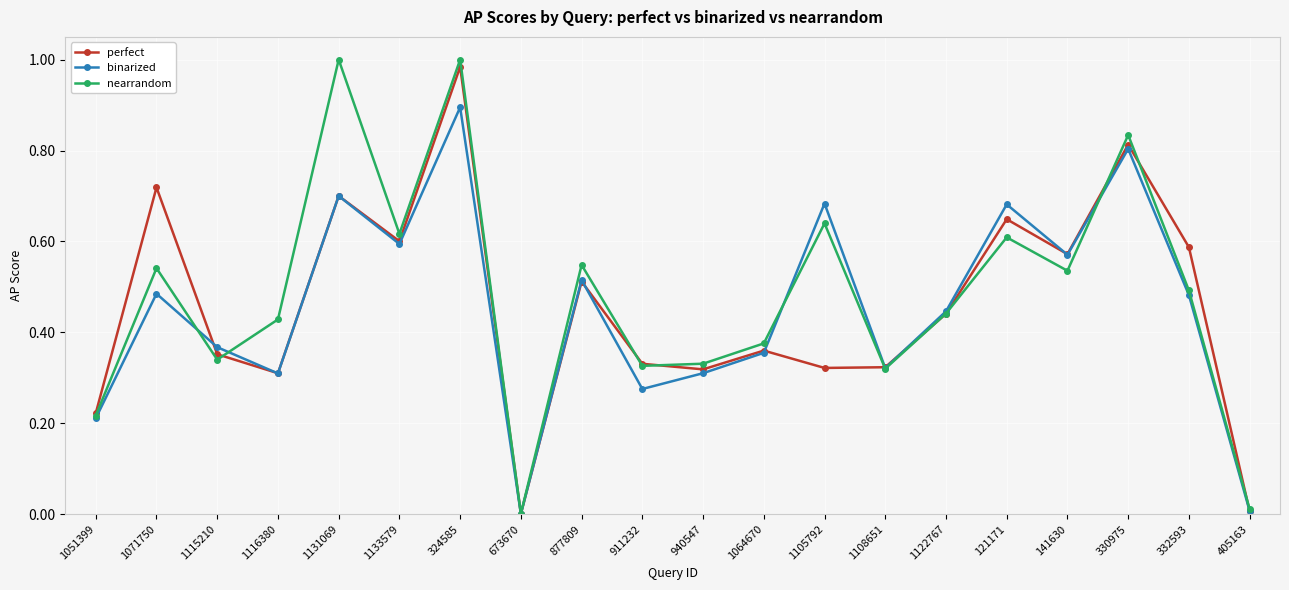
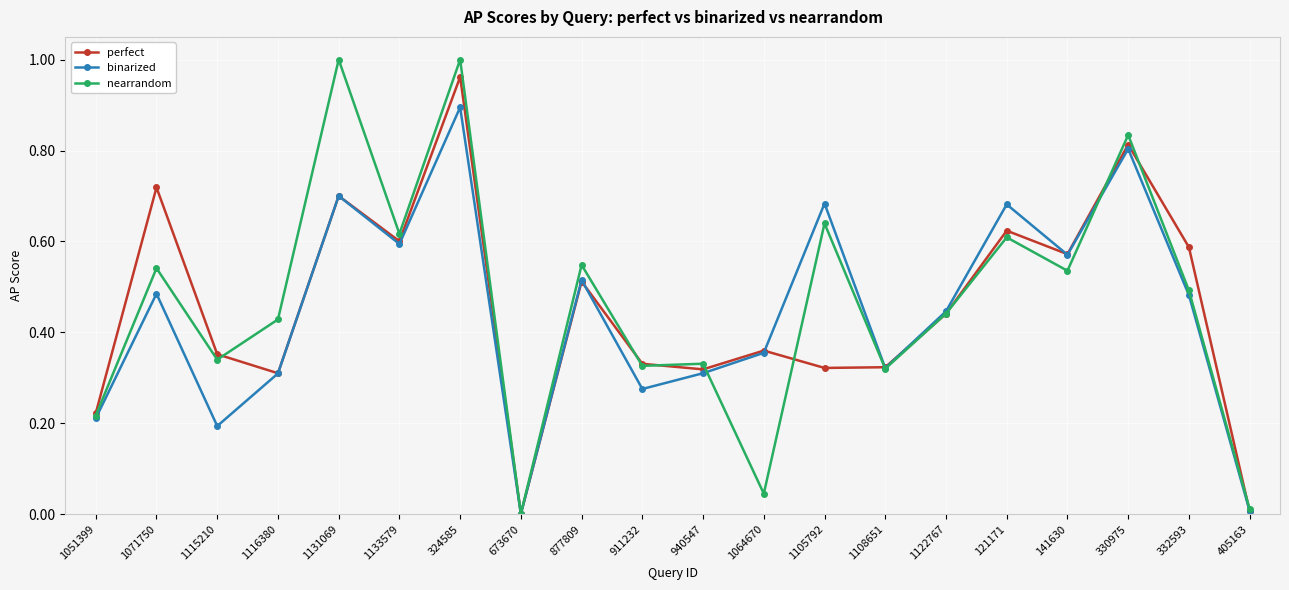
  {
    "perfect": {
      "1071750": 0.72,
      "1115210": 0.35,
      "1133579": 0.60,
-     "324585": 0.98,
+     "324585": 0.96,
      "940547": 0.32,
      "1105792": 0.32,
-     "121171": 0.65,
+     "121171": 0.62,
      "330975": 0.81,
      "332593": 0.59
    },
    "binarized": {
      "1051399": 0.21,
      "1071750": 0.48,
-     "1115210": 0.37,
+     "1115210": 0.19,
      "1133579": 0.59,
      "324585": 0.90,
      "911232": 0.28,
      "940547": 0.31,
      "1105792": 0.68,
      "121171": 0.68,
      "330975": 0.80,
      "332593": 0.48
    },
    "nearrandom": {
      "1071750": 0.54,
      "1115210": 0.34,
      "1116380": 0.43,
      "1131069": 1.00,
      "1133579": 0.62,
      "324585": 1.00,
      "877809": 0.55,
      "940547": 0.33,
-     "1064670": 0.38,
+     "1064670": 0.04,
      "1105792": 0.64,
      "121171": 0.61,
      "141630": 0.54,
      "330975": 0.83,
      "332593": 0.49
    }
  }
